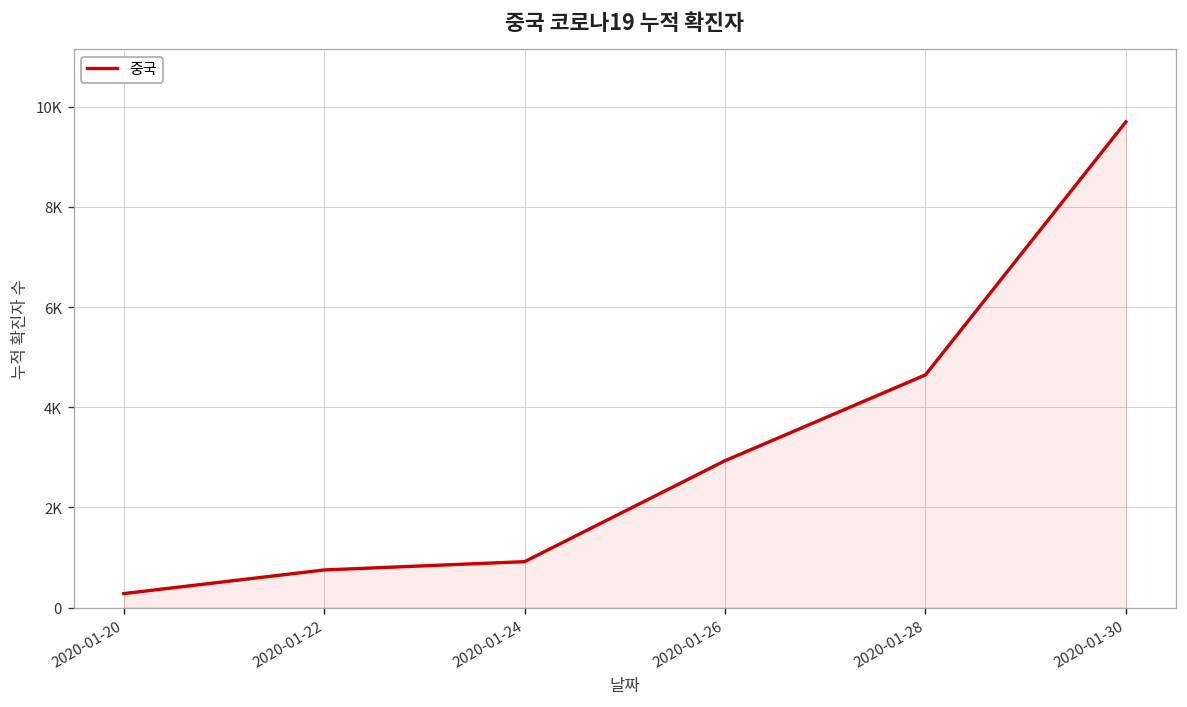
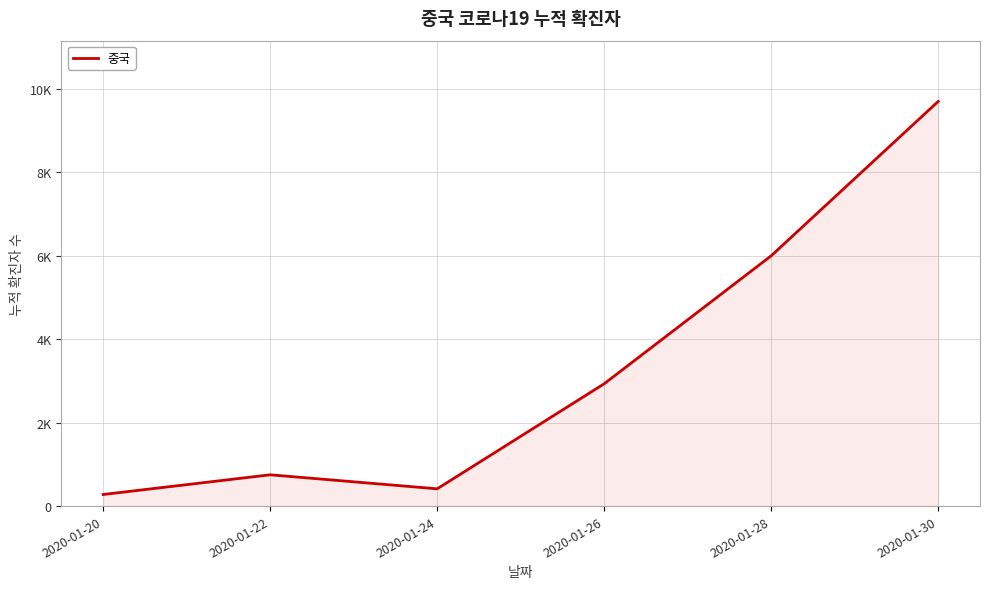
  {
    "2020-01-20": 300,
    "2020-01-22": 800,
-   "2020-01-24": 900,
+   "2020-01-24": 400,
    "2020-01-26": 2900,
-   "2020-01-28": 4600,
+   "2020-01-28": 6000,
    "2020-01-30": 9700
  }
